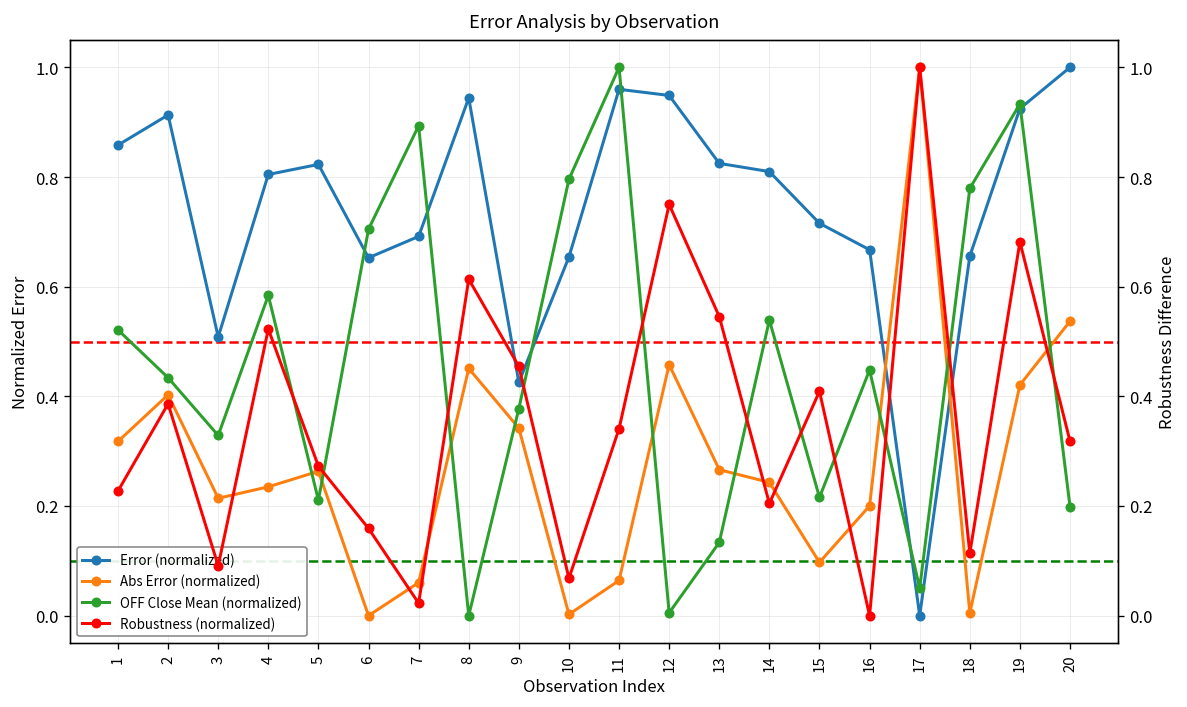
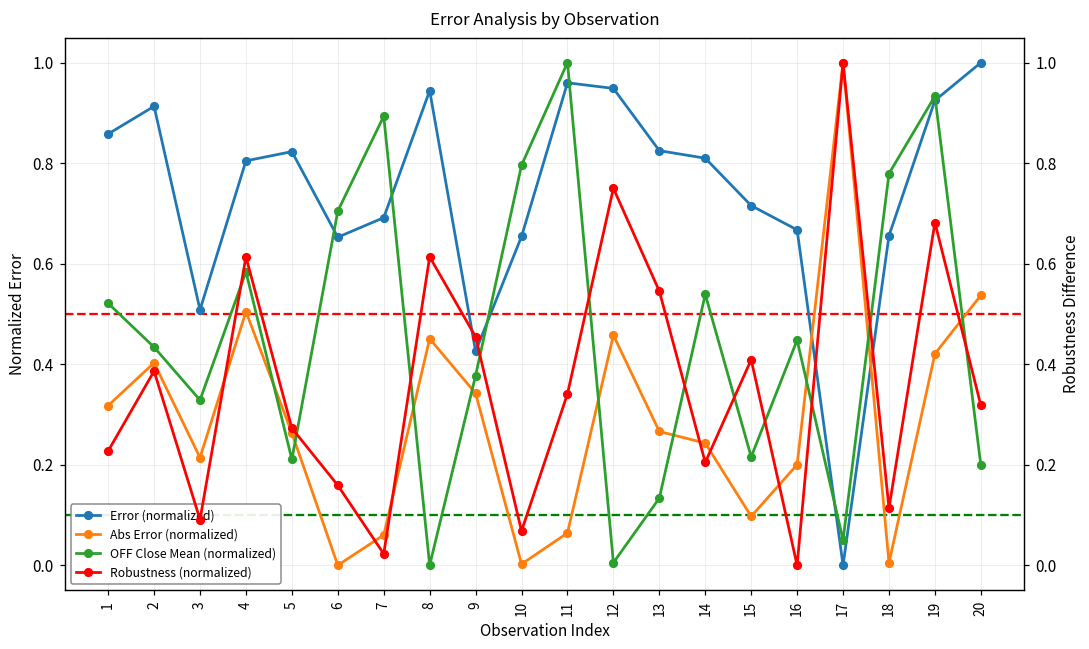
  {
    "Error (normalized)": {
      "1": 0.86,
      "2": 0.91,
      "3": 0.51,
      "4": 0.80,
      "5": 0.82,
      "6": 0.65,
      "7": 0.69,
      "8": 0.94,
      "9": 0.43,
      "10": 0.65,
      "11": 0.96,
      "12": 0.95,
      "13": 0.82,
      "14": 0.81,
      "15": 0.72,
      "16": 0.67,
      "17": 0.00,
      "18": 0.66,
      "19": 0.92,
      "20": 1.00
    },
    "Abs Error (normalized)": {
      "1": 0.32,
      "2": 0.40,
      "3": 0.21,
-     "4": 0.23,
+     "4": 0.50,
      "5": 0.26,
      "6": 0.00,
      "7": 0.06,
      "8": 0.45,
      "9": 0.34,
      "10": 0.00,
      "11": 0.06,
      "12": 0.46,
      "13": 0.27,
      "14": 0.24,
      "15": 0.10,
      "16": 0.20,
      "17": 1.00,
      "18": 0.00,
      "19": 0.42,
      "20": 0.54
    },
    "OFF Close Mean (normalized)": {
      "1": 0.52,
      "2": 0.43,
      "3": 0.33,
      "4": 0.58,
      "5": 0.21,
      "6": 0.70,
      "7": 0.89,
      "8": 0.00,
      "9": 0.38,
      "10": 0.80,
      "11": 1.00,
      "12": 0.01,
      "13": 0.13,
      "14": 0.54,
      "15": 0.22,
      "16": 0.45,
      "17": 0.05,
      "18": 0.78,
      "19": 0.93,
      "20": 0.20
    },
    "Robustness (normalized)": {
      "1": 0.23,
      "2": 0.39,
-     "4": 0.52,
+     "4": 0.61,
      "5": 0.27,
      "6": 0.16,
      "7": 0.02,
      "8": 0.61,
      "9": 0.45,
      "10": 0.07,
      "11": 0.34,
      "12": 0.75,
      "13": 0.55,
      "14": 0.20,
      "15": 0.41,
      "16": 0.00,
      "17": 1.00,
      "18": 0.11,
      "19": 0.68,
      "20": 0.32
    }
  }
